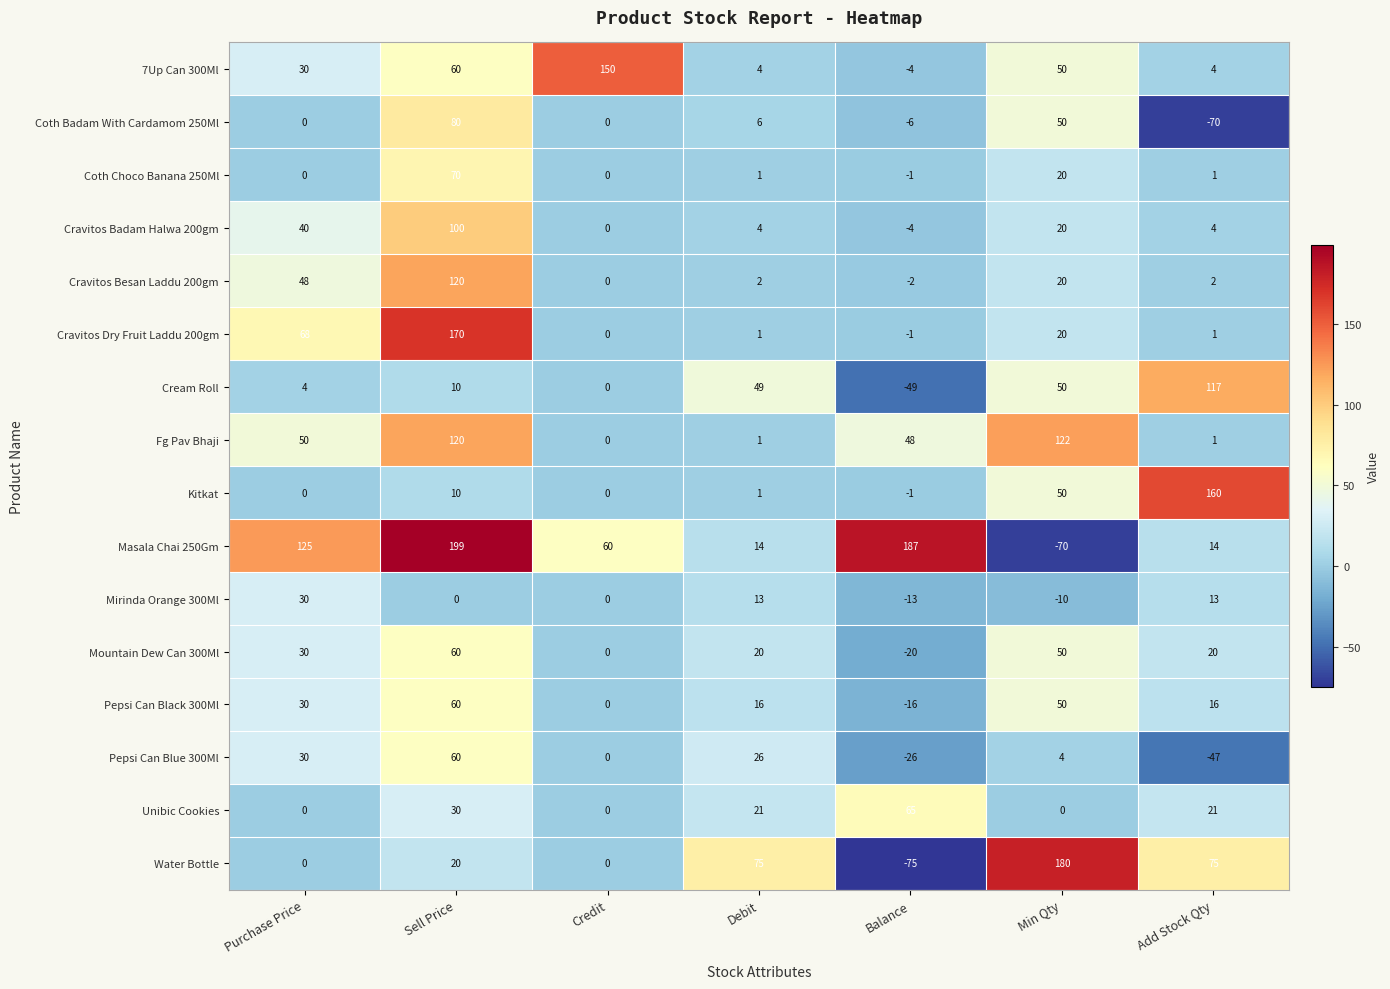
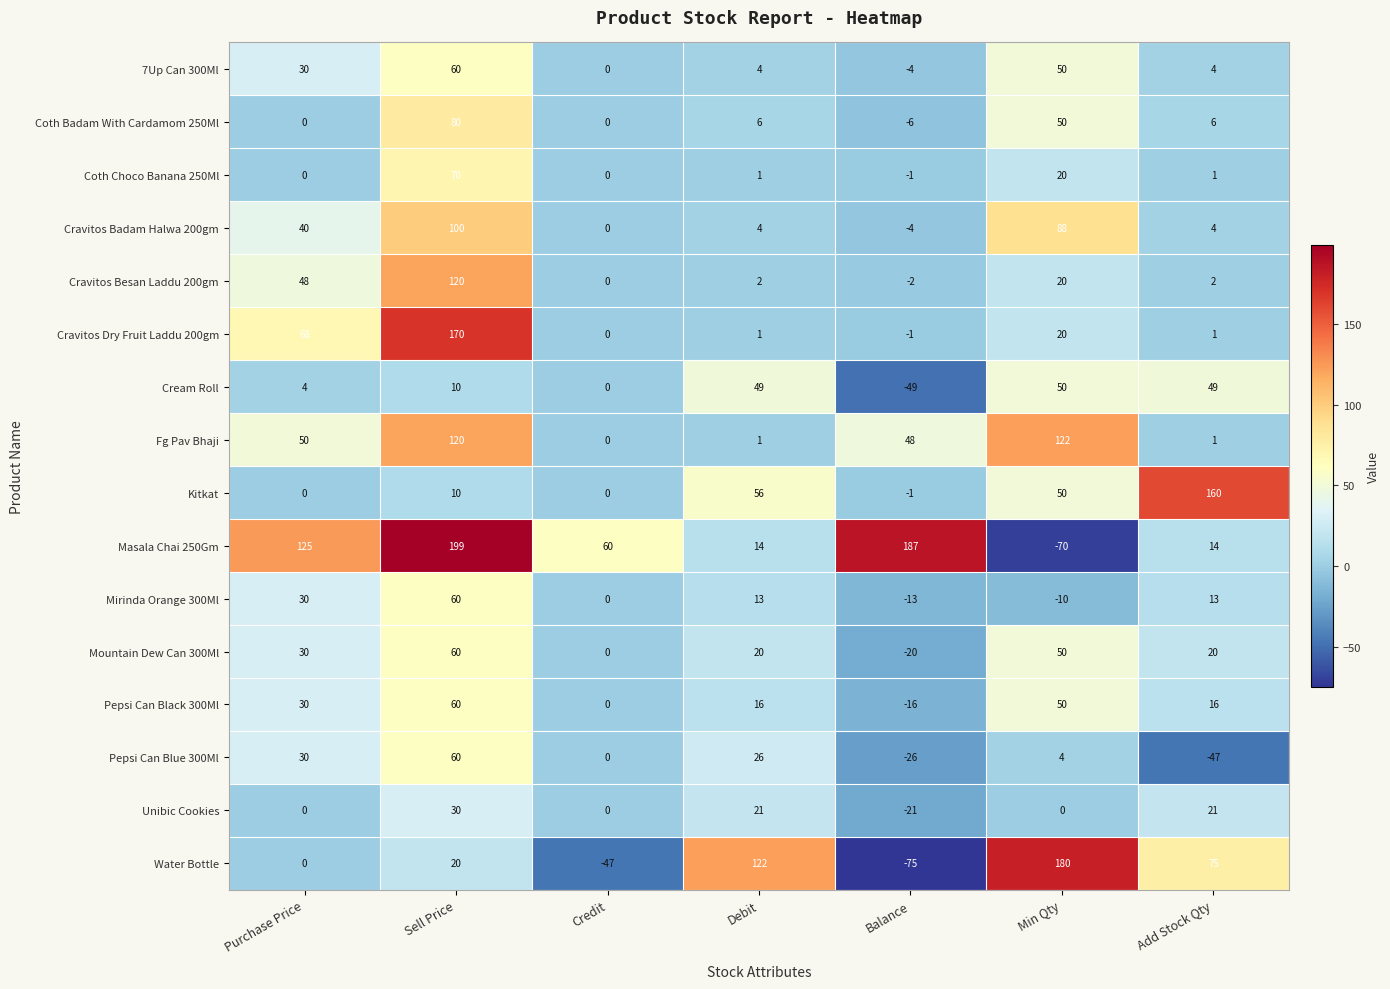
  {
    "7Up Can 300Ml": {
      "Purchase Price": 30,
      "Sell Price": 60,
-     "Credit": 150,
+     "Credit": 0,
      "Debit": 4,
      "Balance": -4,
      "Min Qty": 50,
      "Add Stock Qty": 4
    },
    "Coth Badam With Cardamom 250Ml": {
      "Purchase Price": 0,
      "Sell Price": 80,
      "Credit": 0,
      "Debit": 6,
      "Balance": -6,
      "Min Qty": 50,
-     "Add Stock Qty": -70
+     "Add Stock Qty": 6
    },
    "Coth Choco Banana 250Ml": {
      "Purchase Price": 0,
      "Sell Price": 70,
      "Credit": 0,
      "Debit": 1,
      "Balance": -1,
      "Min Qty": 20,
      "Add Stock Qty": 1
    },
    "Cravitos Badam Halwa 200gm": {
      "Purchase Price": 40,
      "Sell Price": 100,
      "Credit": 0,
      "Debit": 4,
      "Balance": -4,
-     "Min Qty": 20,
+     "Min Qty": 88,
      "Add Stock Qty": 4
    },
    "Cravitos Besan Laddu 200gm": {
      "Purchase Price": 48,
      "Sell Price": 120,
      "Credit": 0,
      "Debit": 2,
      "Balance": -2,
      "Min Qty": 20,
      "Add Stock Qty": 2
    },
    "Cravitos Dry Fruit Laddu 200gm": {
      "Purchase Price": 68,
      "Sell Price": 170,
      "Credit": 0,
      "Debit": 1,
      "Balance": -1,
      "Min Qty": 20,
      "Add Stock Qty": 1
    },
    "Cream Roll": {
      "Purchase Price": 4,
      "Sell Price": 10,
      "Credit": 0,
      "Debit": 49,
      "Balance": -49,
      "Min Qty": 50,
-     "Add Stock Qty": 117
+     "Add Stock Qty": 49
    },
    "Fg Pav Bhaji": {
      "Purchase Price": 50,
      "Sell Price": 120,
      "Credit": 0,
      "Debit": 1,
      "Balance": 48,
      "Min Qty": 122,
      "Add Stock Qty": 1
    },
    "Kitkat": {
      "Purchase Price": 0,
      "Sell Price": 10,
      "Credit": 0,
-     "Debit": 1,
+     "Debit": 56,
      "Balance": -1,
      "Min Qty": 50,
      "Add Stock Qty": 160
    },
    "Masala Chai 250Gm": {
      "Purchase Price": 125,
      "Sell Price": 199,
      "Credit": 60,
      "Debit": 14,
      "Balance": 187,
      "Min Qty": -70,
      "Add Stock Qty": 14
    },
    "Mirinda Orange 300Ml": {
      "Purchase Price": 30,
-     "Sell Price": 0,
+     "Sell Price": 60,
      "Credit": 0,
      "Debit": 13,
      "Balance": -13,
      "Min Qty": -10,
      "Add Stock Qty": 13
    },
    "Mountain Dew Can 300Ml": {
      "Purchase Price": 30,
      "Sell Price": 60,
      "Credit": 0,
      "Debit": 20,
      "Balance": -20,
      "Min Qty": 50,
      "Add Stock Qty": 20
    },
    "Pepsi Can Black 300Ml": {
      "Purchase Price": 30,
      "Sell Price": 60,
      "Credit": 0,
      "Debit": 16,
      "Balance": -16,
      "Min Qty": 50,
      "Add Stock Qty": 16
    },
    "Pepsi Can Blue 300Ml": {
      "Purchase Price": 30,
      "Sell Price": 60,
      "Credit": 0,
      "Debit": 26,
      "Balance": -26,
      "Min Qty": 4,
      "Add Stock Qty": -47
    },
    "Unibic Cookies": {
      "Purchase Price": 0,
      "Sell Price": 30,
      "Credit": 0,
      "Debit": 21,
-     "Balance": 65,
+     "Balance": -21,
      "Min Qty": 0,
      "Add Stock Qty": 21
    },
    "Water Bottle": {
      "Purchase Price": 0,
      "Sell Price": 20,
-     "Credit": 0,
-     "Debit": 75,
+     "Credit": -47,
+     "Debit": 122,
      "Balance": -75,
      "Min Qty": 180,
      "Add Stock Qty": 75
    }
  }
